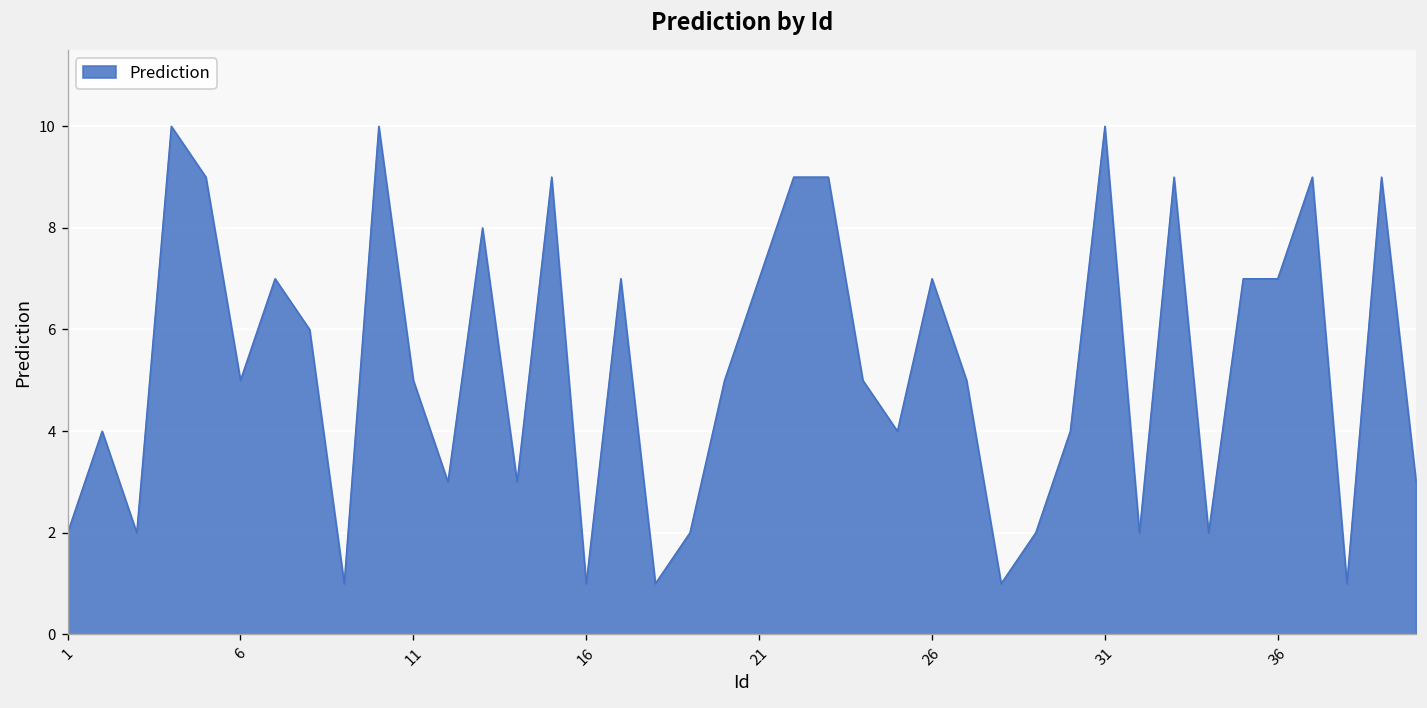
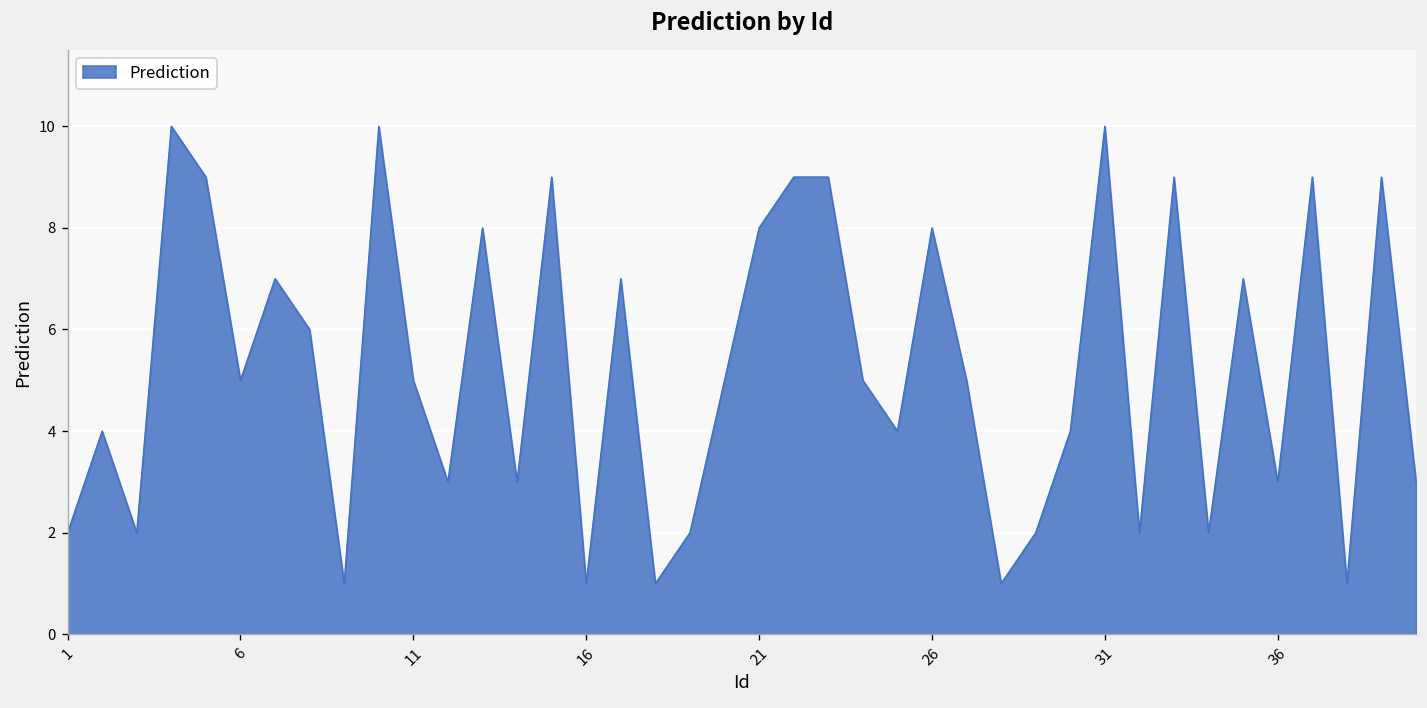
  {
    "1": 2,
    "6": 5,
    "11": 5,
    "16": 1,
-   "21": 7,
-   "26": 7,
+   "21": 8,
+   "26": 8,
    "31": 10,
-   "36": 7
+   "36": 3
  }
